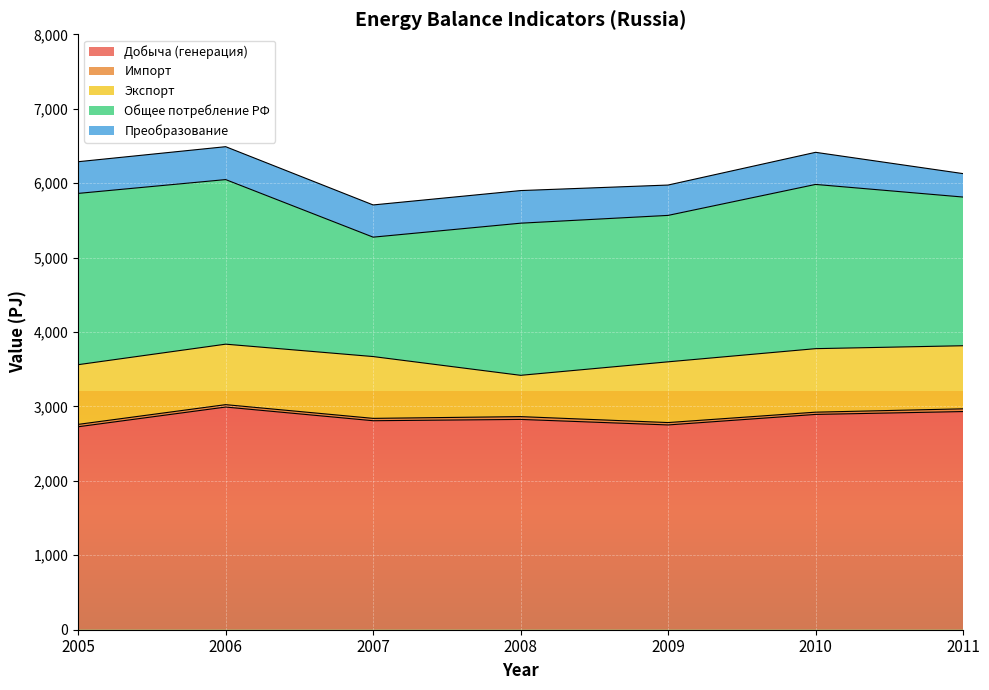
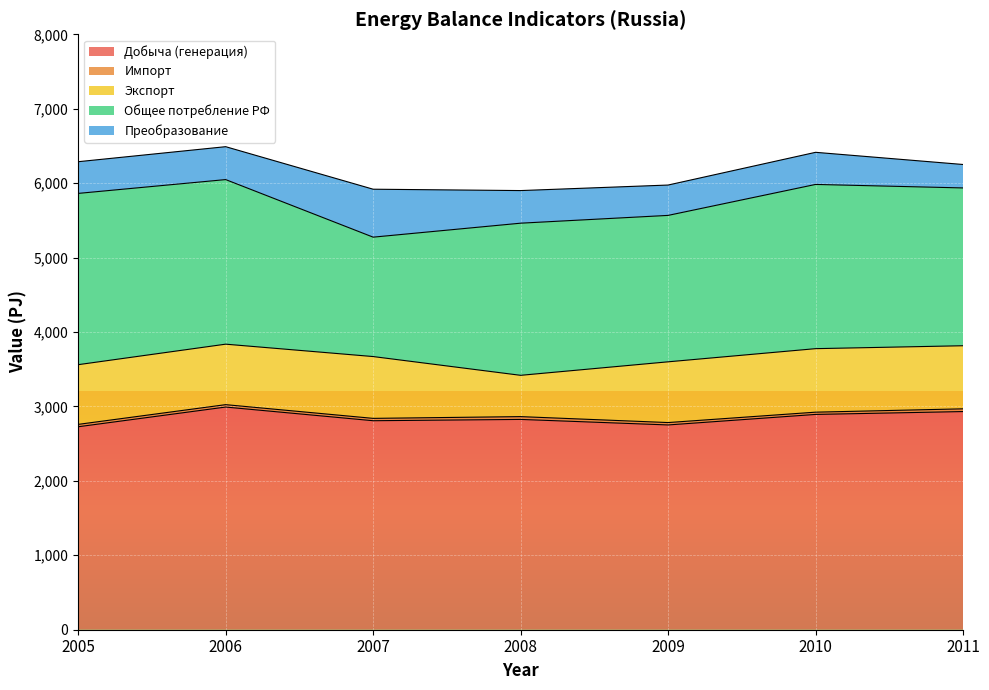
  {
    "Экспорт": {
      "2005": "800",
      "2006": "800",
      "2007": "800",
      "2008": "600",
      "2009": "800",
      "2010": "900",
      "2011": "800"
    },
    "Общее потребление РФ": {
      "2005": "2,300",
      "2006": "2,200",
      "2007": "1,600",
      "2008": "2,000",
      "2009": "2,000",
      "2010": "2,200",
-     "2011": "2,000"
+     "2011": "2,100"
    },
    "Преобразование": {
      "2005": "400",
      "2006": "400",
-     "2007": "400",
+     "2007": "600",
      "2008": "400",
      "2009": "400",
      "2010": "400",
      "2011": "300"
    }
  }
